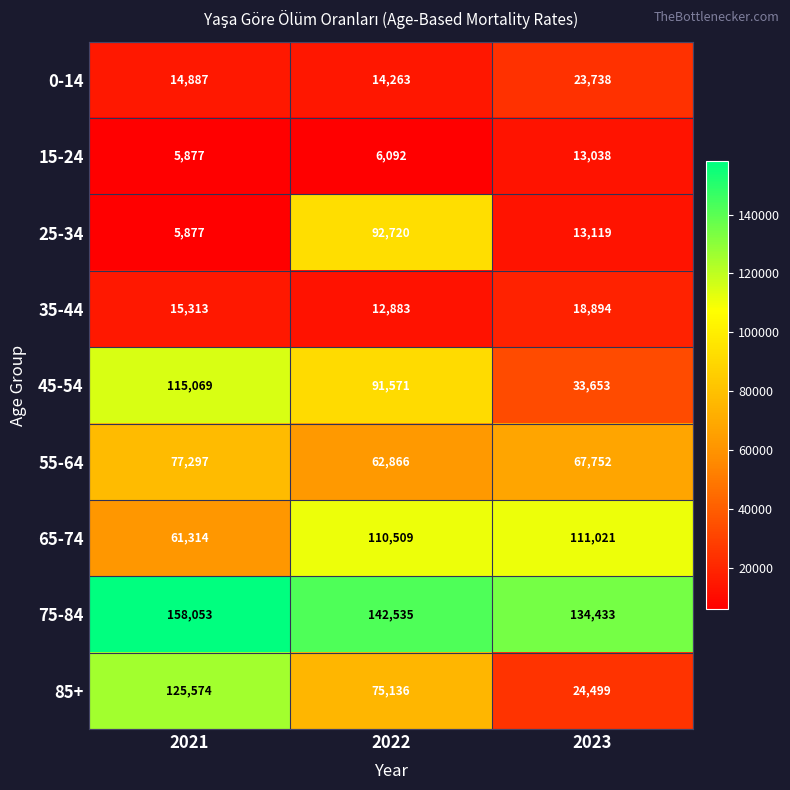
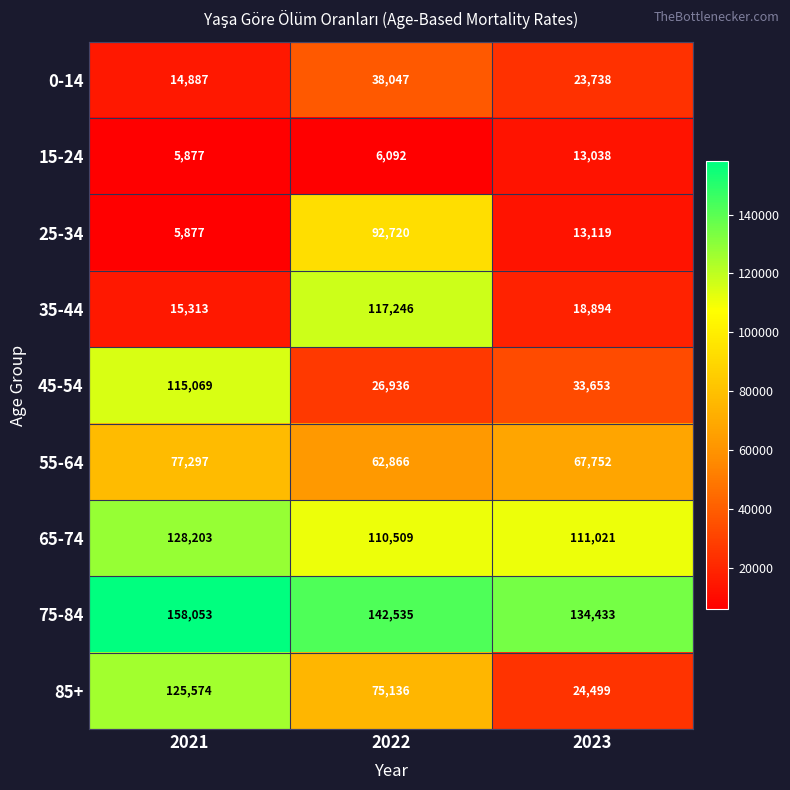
  {
    "0-14": {
      "2021": "14,887",
-     "2022": "14,263",
+     "2022": "38,047",
      "2023": "23,738"
    },
    "15-24": {
      "2021": "5,877",
      "2022": "6,092",
      "2023": "13,038"
    },
    "25-34": {
      "2021": "5,877",
      "2022": "92,720",
      "2023": "13,119"
    },
    "35-44": {
      "2021": "15,313",
-     "2022": "12,883",
+     "2022": "117,246",
      "2023": "18,894"
    },
    "45-54": {
      "2021": "115,069",
-     "2022": "91,571",
+     "2022": "26,936",
      "2023": "33,653"
    },
    "55-64": {
      "2021": "77,297",
      "2022": "62,866",
      "2023": "67,752"
    },
    "65-74": {
-     "2021": "61,314",
+     "2021": "128,203",
      "2022": "110,509",
      "2023": "111,021"
    },
    "75-84": {
      "2021": "158,053",
      "2022": "142,535",
      "2023": "134,433"
    },
    "85+": {
      "2021": "125,574",
      "2022": "75,136",
      "2023": "24,499"
    }
  }
